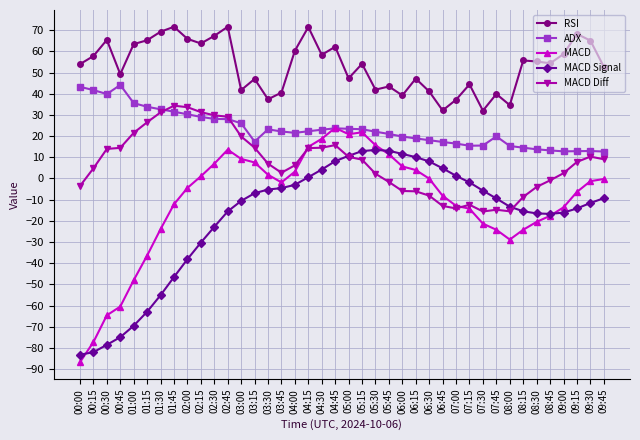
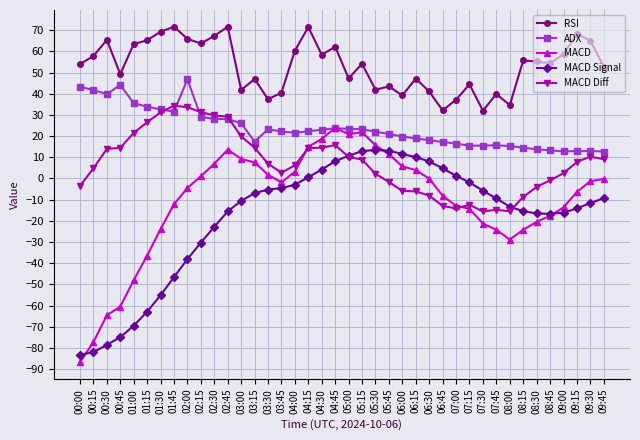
  {
    "ADX": {
      "00:00": 43,
      "00:15": 42,
      "00:30": 40,
      "00:45": 44,
      "01:00": 36,
      "01:15": 34,
      "01:30": 33,
      "01:45": 32,
-     "02:00": 30,
+     "02:00": 47,
      "02:15": 29,
      "02:30": 28,
      "03:00": 26,
      "03:15": 17,
      "03:30": 23,
      "03:45": 22,
      "04:00": 22,
      "04:15": 22,
      "04:30": 23,
      "05:00": 23,
      "05:15": 23,
      "05:30": 22,
      "05:45": 21,
      "06:00": 20,
      "06:15": 19,
      "06:30": 18,
      "06:45": 17,
      "07:00": 16,
      "07:15": 15,
      "07:30": 16,
-     "07:45": 20,
+     "07:45": 16,
      "08:00": 15,
      "08:15": 15,
      "08:30": 14,
      "08:45": 13,
      "09:00": 13,
      "09:15": 13,
      "09:30": 13,
      "09:45": 13
    }
  }
